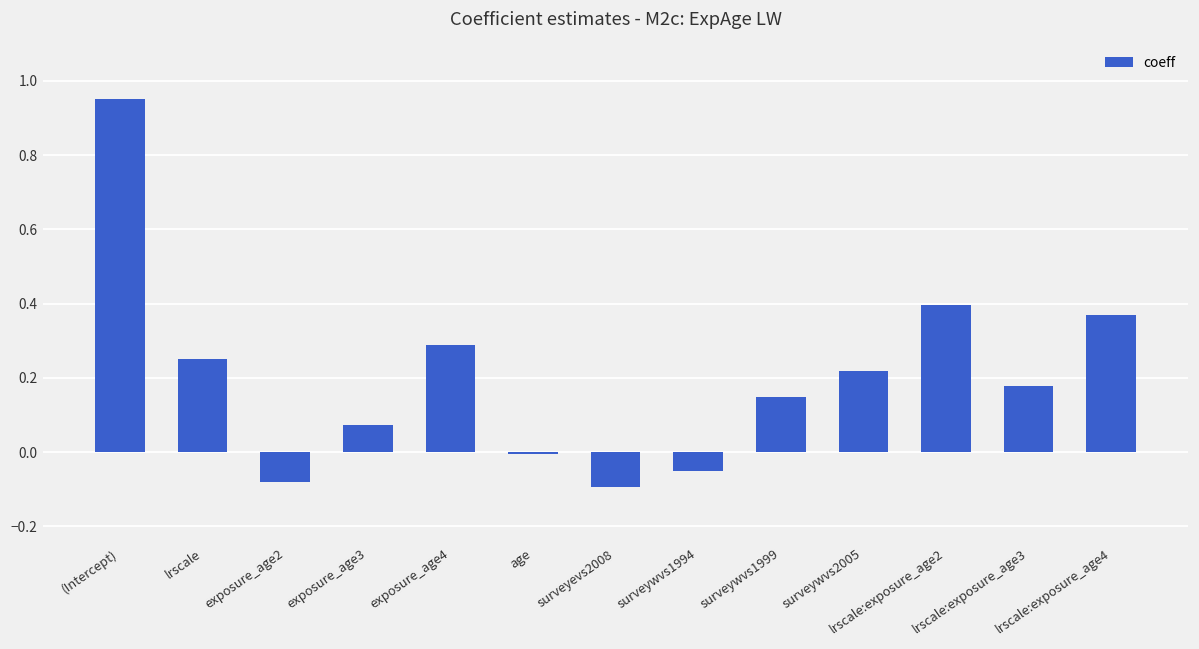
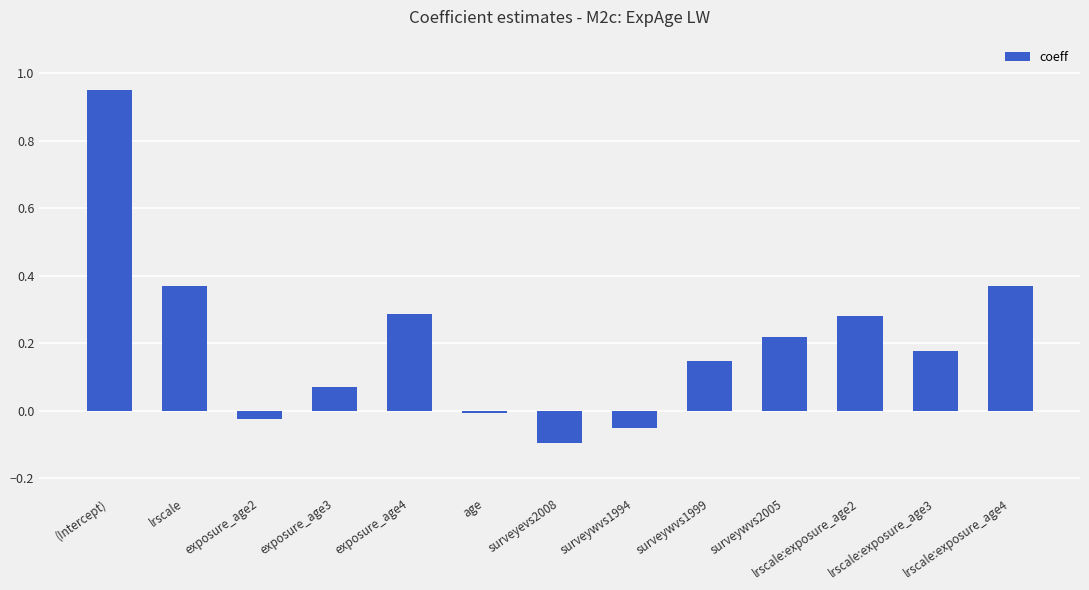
  {
    "(Intercept)": 0.95,
-   "lrscale": 0.25,
-   "exposure_age2": -0.08,
+   "lrscale": 0.37,
+   "exposure_age2": -0.02,
    "exposure_age3": 0.07,
    "exposure_age4": 0.29,
    "surveyevs2008": -0.09,
    "surveywvs1994": -0.05,
    "surveywvs1999": 0.15,
    "surveywvs2005": 0.22,
-   "lrscale:exposure_age2": 0.40,
+   "lrscale:exposure_age2": 0.28,
    "lrscale:exposure_age3": 0.18,
    "lrscale:exposure_age4": 0.37
  }
